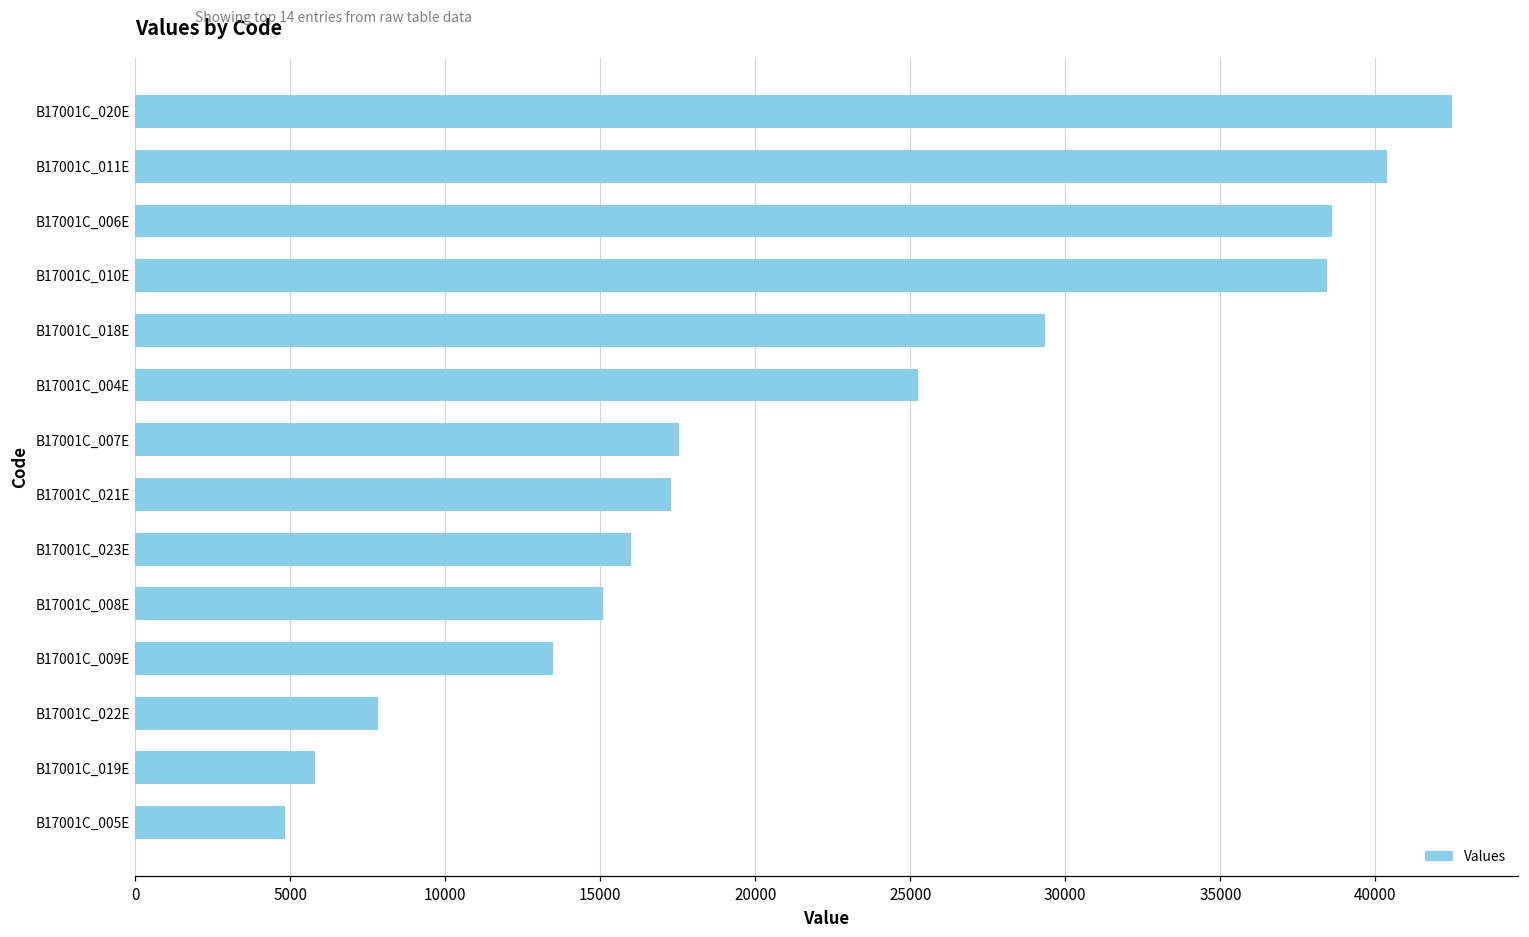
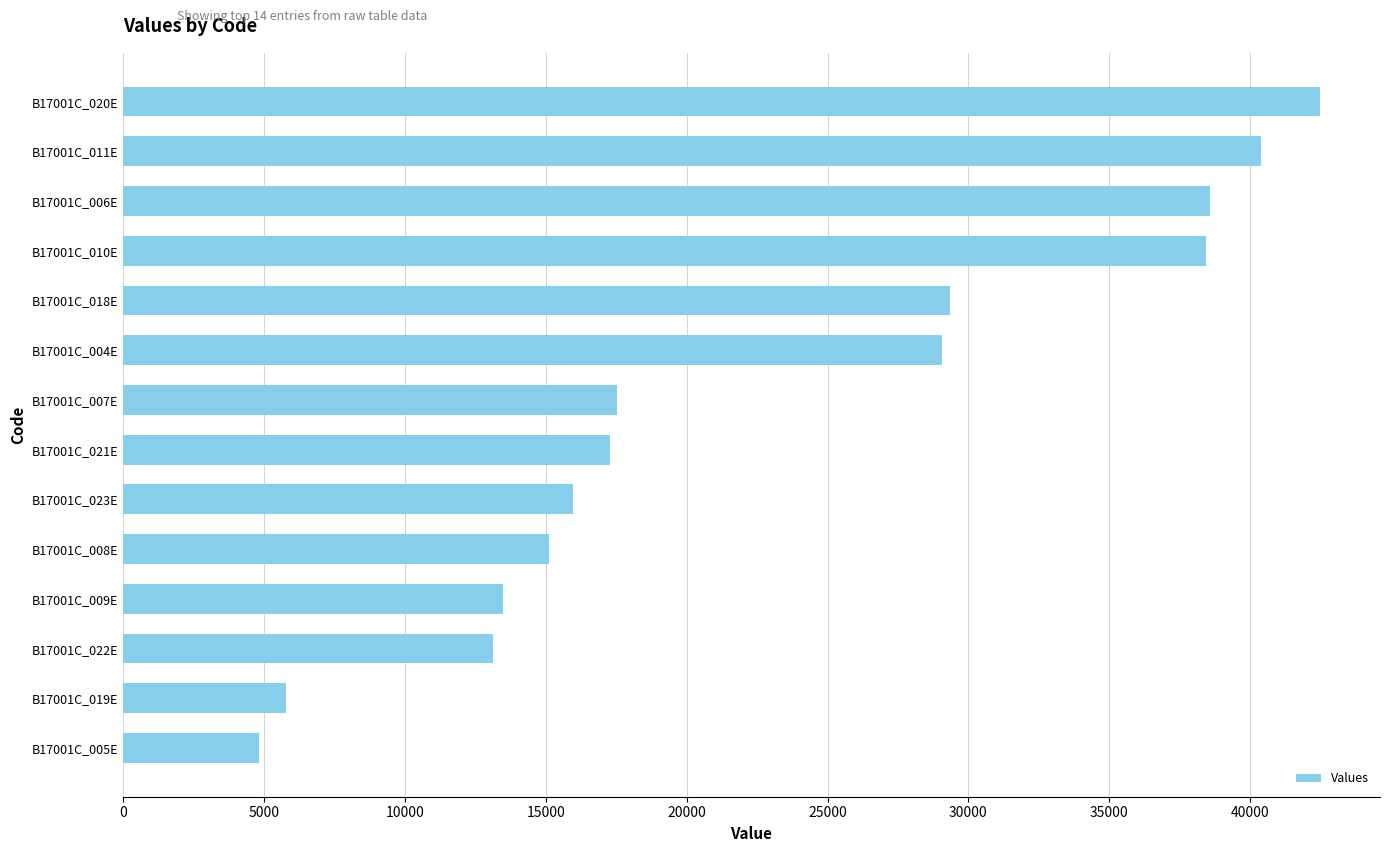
  {
    "B17001C_020E": 42500,
    "B17001C_011E": 40400,
    "B17001C_006E": 38600,
    "B17001C_010E": 38400,
    "B17001C_018E": 29300,
-   "B17001C_004E": 25300,
+   "B17001C_004E": 29100,
    "B17001C_007E": 17500,
    "B17001C_021E": 17300,
    "B17001C_023E": 16000,
    "B17001C_008E": 15100,
    "B17001C_009E": 13500,
-   "B17001C_022E": 7800,
+   "B17001C_022E": 13100,
    "B17001C_019E": 5800,
    "B17001C_005E": 4800
  }
